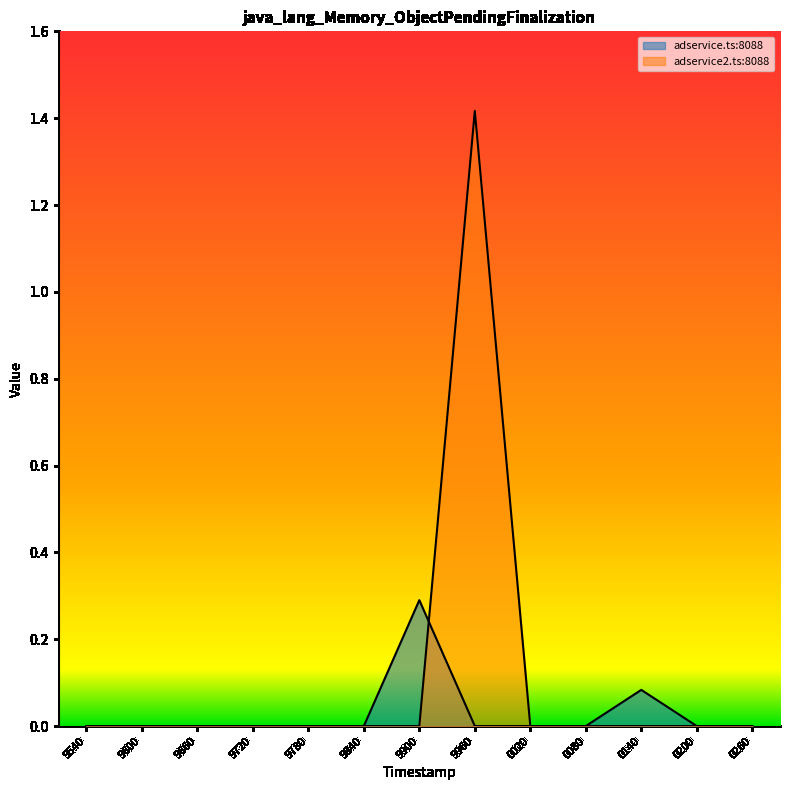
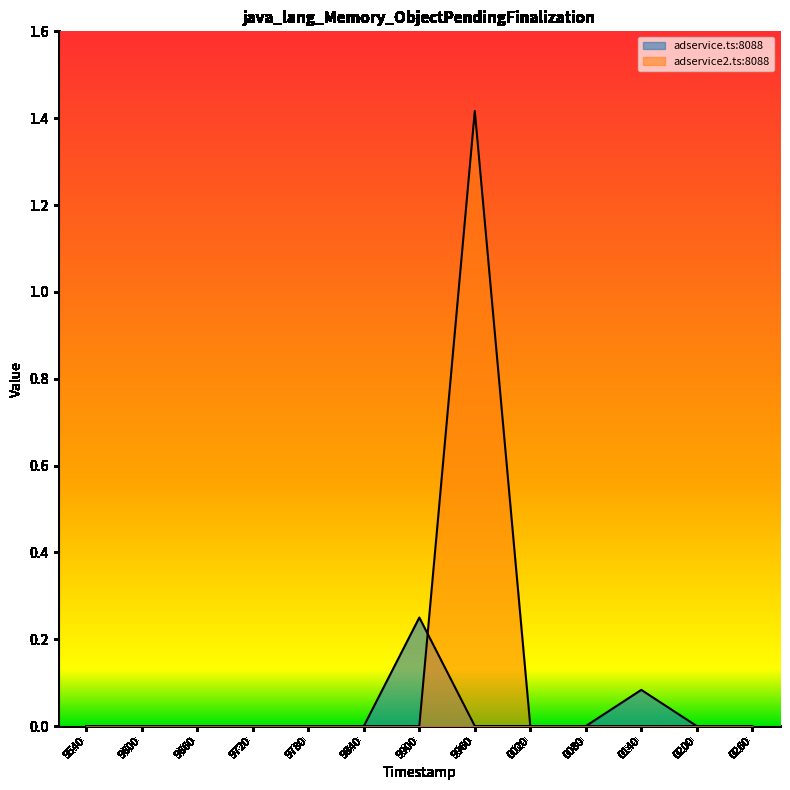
  {
    "adservice.ts:8088": {
-     "9900": 0.29,
+     "9900": 0.25,
      "9960": 0.00,
      "0140": 0.08
    },
    "adservice2.ts:8088": {
      "9900": 0.00,
      "9960": 1.42,
      "0140": 0.00
    }
  }
